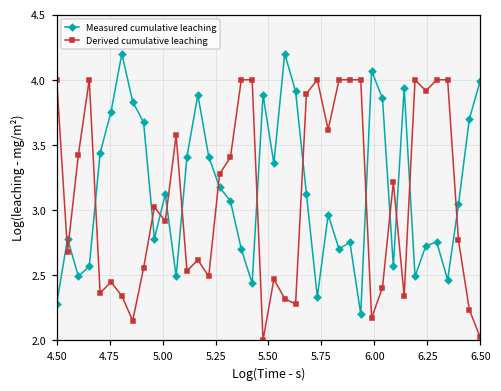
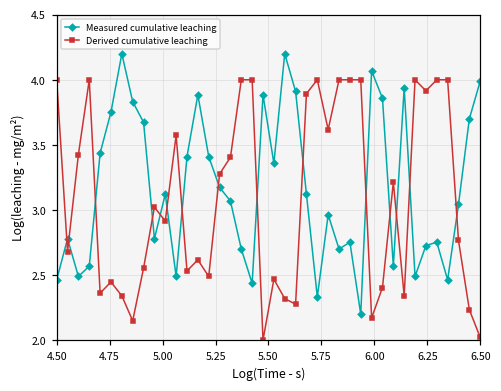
  {
    "Measured cumulative leaching": {
-     "4.50": 2.28,
+     "4.50": 2.46,
      "6.50": 3.99
    },
    "Derived cumulative leaching": {
      "4.50": 4.00,
      "6.50": 2.02
    }
  }
